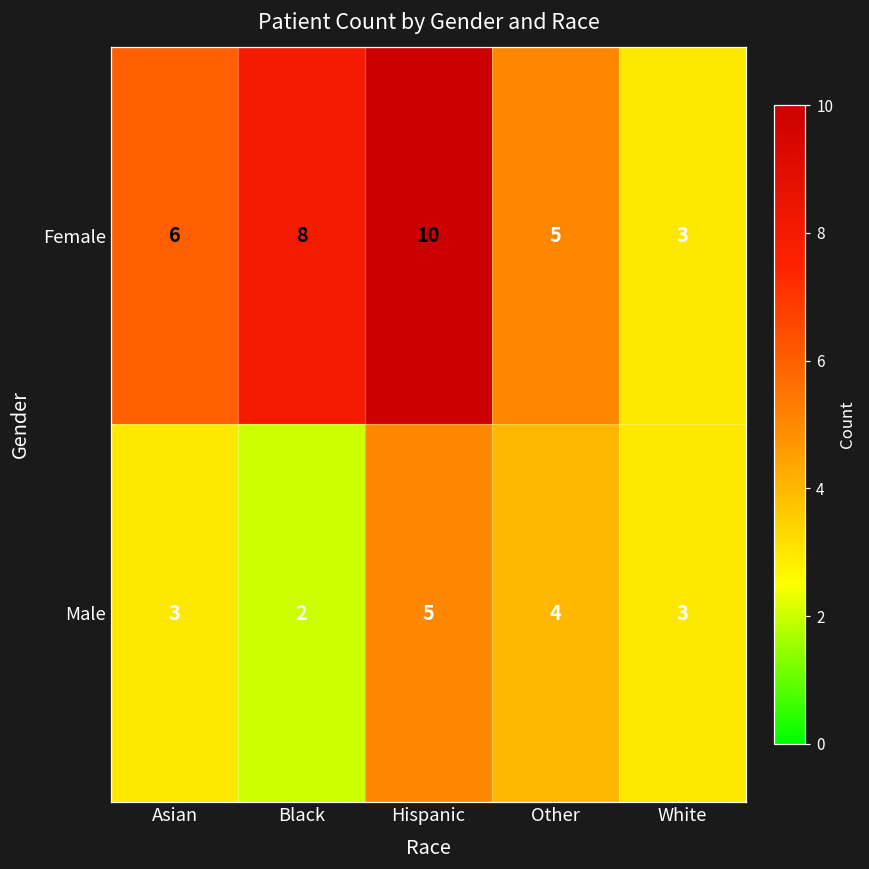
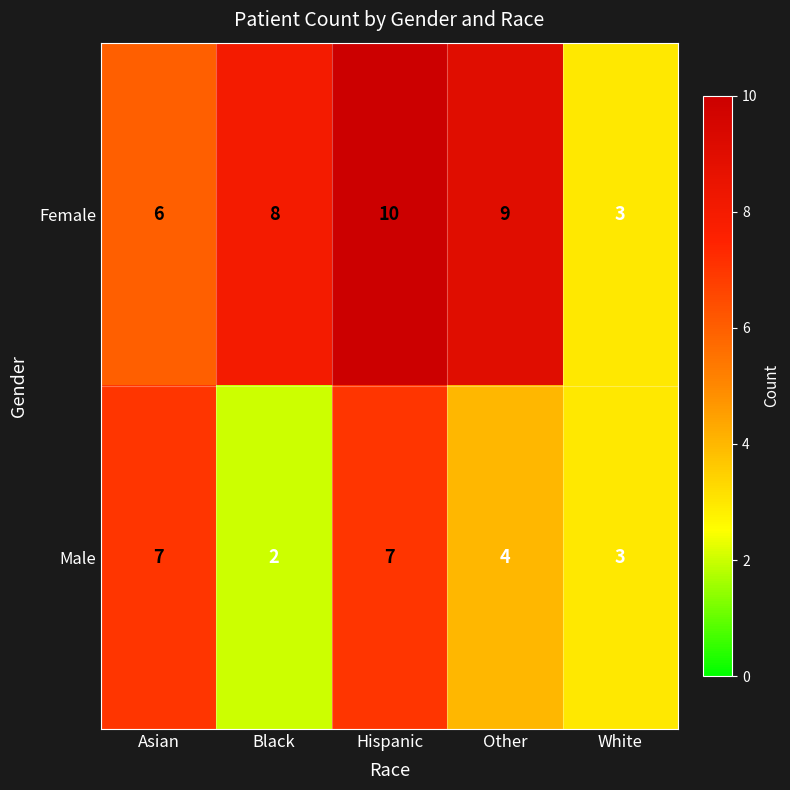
  {
    "Female": {
      "Asian": 6,
      "Black": 8,
      "Hispanic": 10,
-     "Other": 5,
+     "Other": 9,
      "White": 3
    },
    "Male": {
-     "Asian": 3,
+     "Asian": 7,
      "Black": 2,
-     "Hispanic": 5,
+     "Hispanic": 7,
      "Other": 4,
      "White": 3
    }
  }
